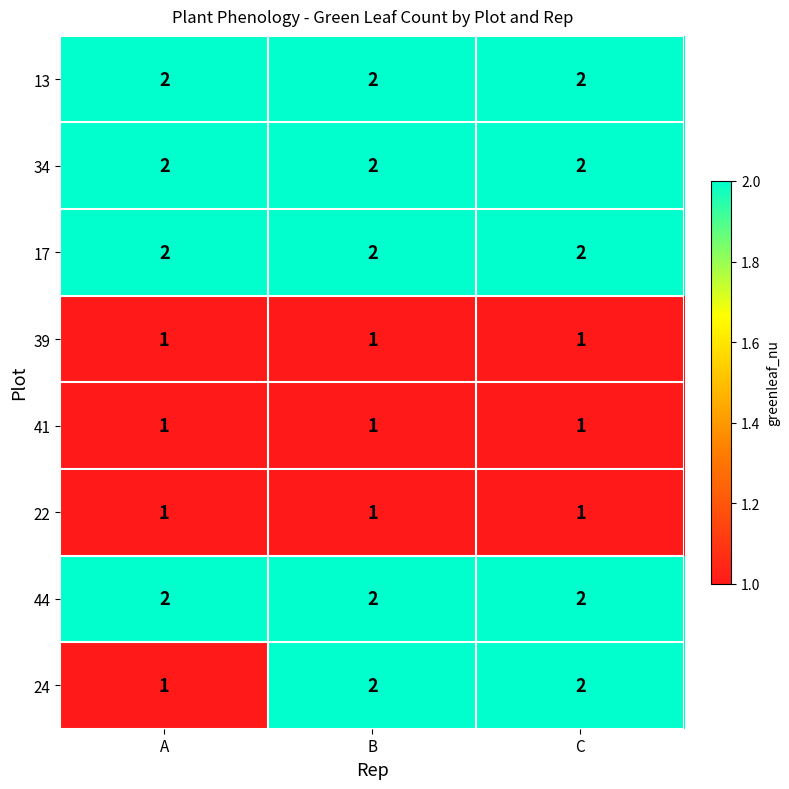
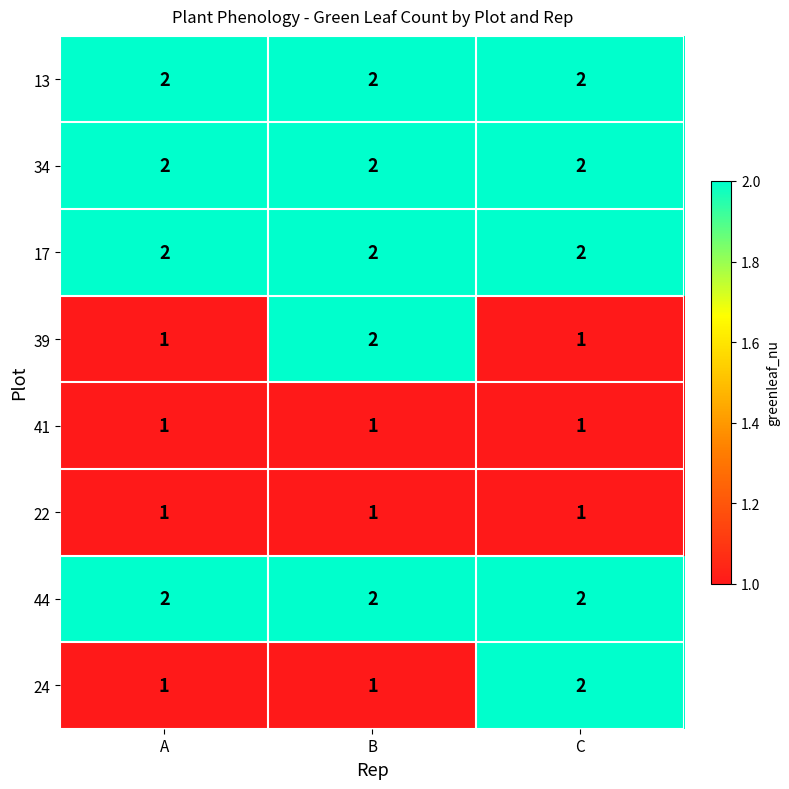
  {
    "13": {
      "A": 2,
      "B": 2,
      "C": 2
    },
    "34": {
      "A": 2,
      "B": 2,
      "C": 2
    },
    "17": {
      "A": 2,
      "B": 2,
      "C": 2
    },
    "39": {
      "A": 1,
-     "B": 1,
+     "B": 2,
      "C": 1
    },
    "41": {
      "A": 1,
      "B": 1,
      "C": 1
    },
    "22": {
      "A": 1,
      "B": 1,
      "C": 1
    },
    "44": {
      "A": 2,
      "B": 2,
      "C": 2
    },
    "24": {
      "A": 1,
-     "B": 2,
+     "B": 1,
      "C": 2
    }
  }
